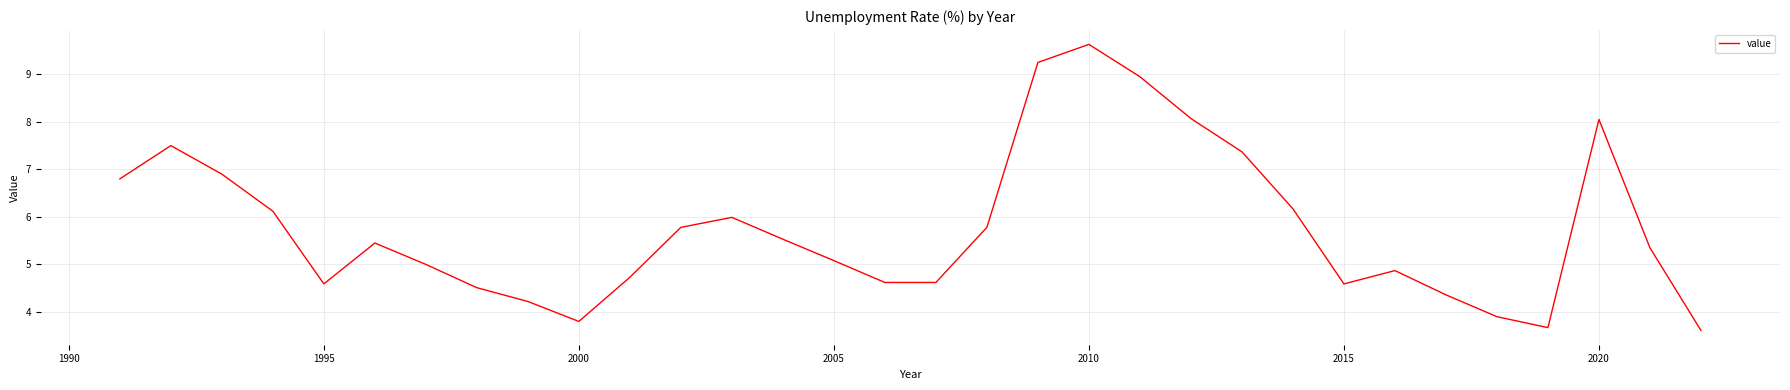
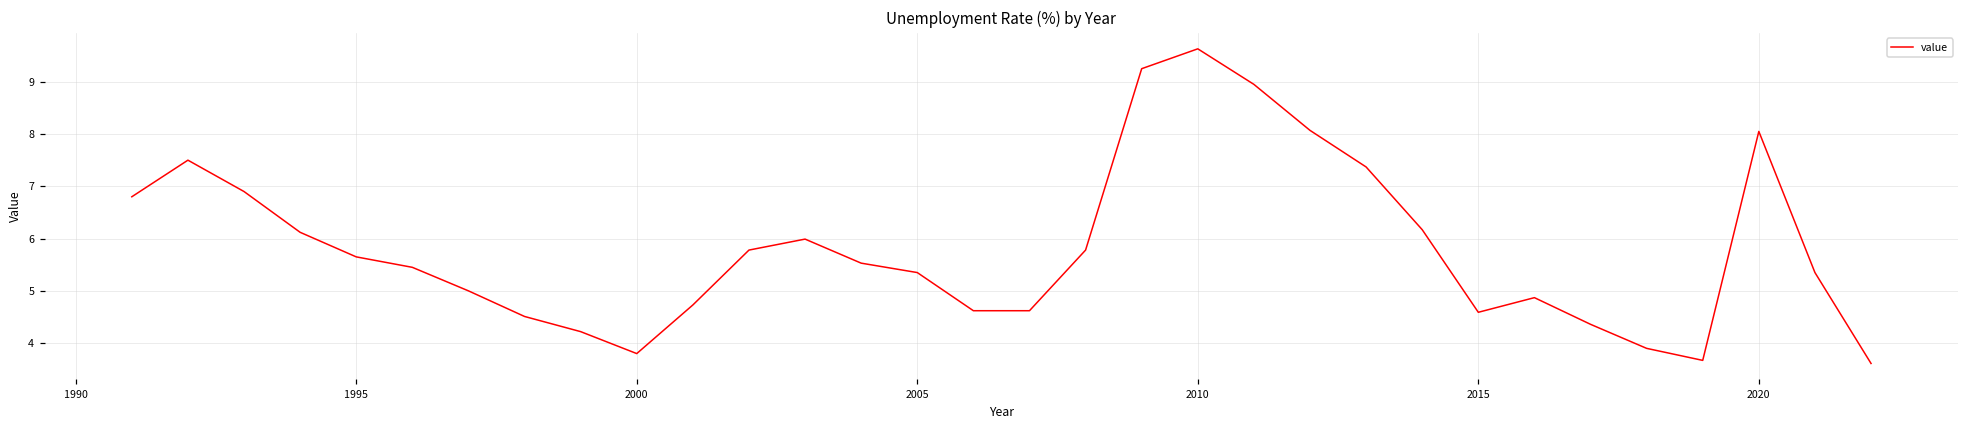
  {
-   "1995": 4.6,
+   "1995": 5.7,
    "2000": 3.8,
-   "2005": 5.1,
+   "2005": 5.4,
    "2010": 9.6,
    "2015": 4.6,
    "2020": 8.1
  }
